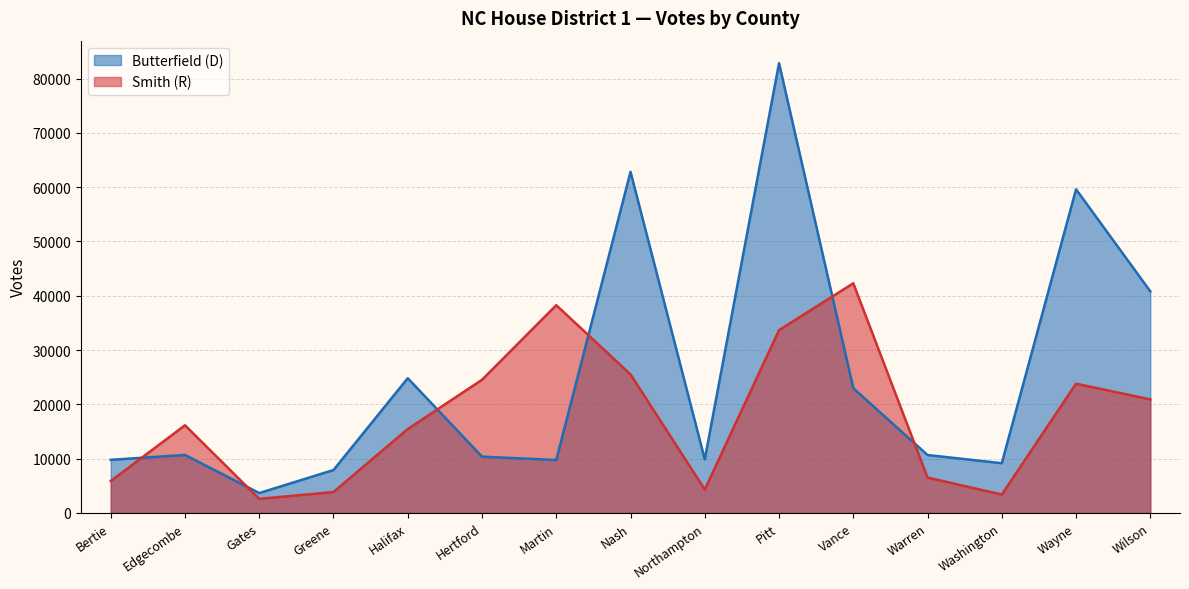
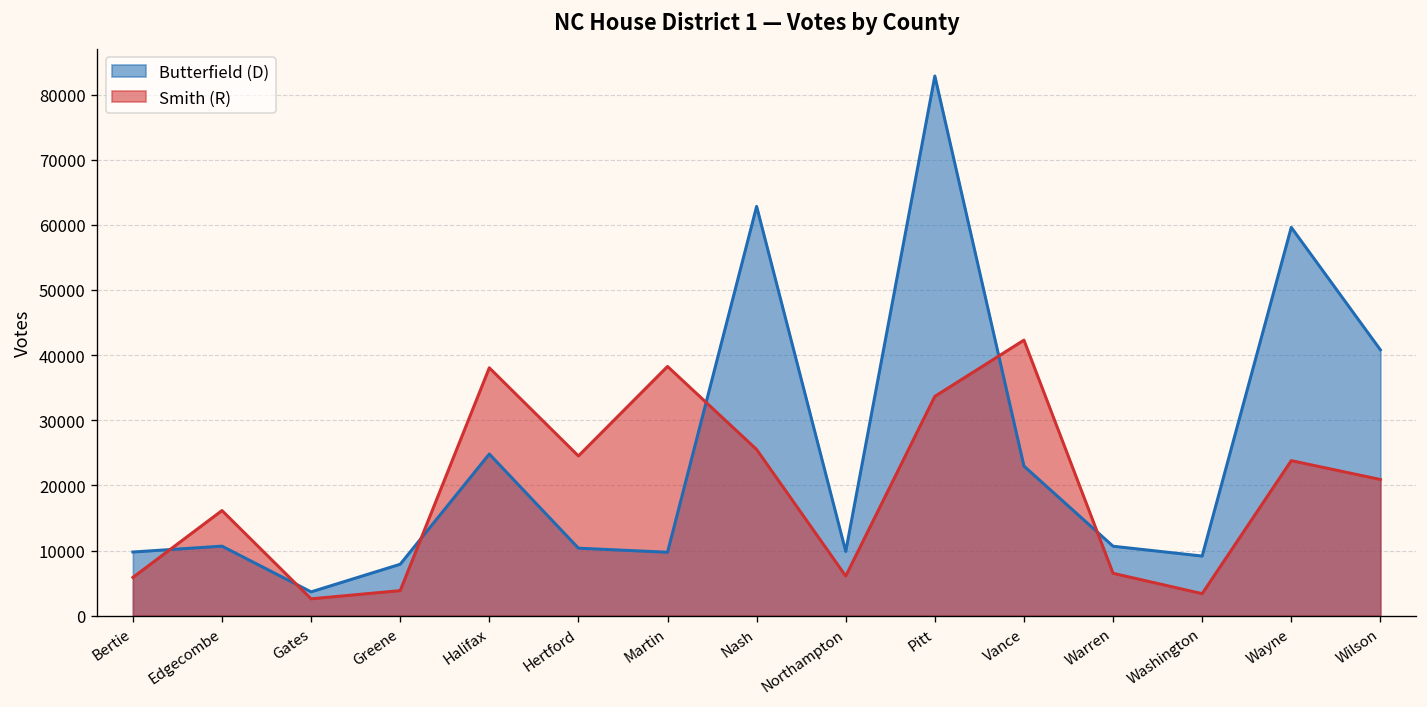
  {
    "Butterfield (D)": {
      "Bertie": 10000,
      "Edgecombe": 11000,
      "Gates": 4000,
      "Greene": 8000,
      "Halifax": 25000,
      "Hertford": 10000,
      "Martin": 10000,
      "Nash": 63000,
      "Northampton": 10000,
      "Pitt": 83000,
      "Vance": 23000,
      "Warren": 11000,
      "Washington": 9000,
      "Wayne": 60000,
      "Wilson": 41000
    },
    "Smith (R)": {
      "Bertie": 6000,
      "Edgecombe": 16000,
      "Gates": 3000,
      "Greene": 4000,
-     "Halifax": 15000,
+     "Halifax": 38000,
      "Hertford": 25000,
      "Martin": 38000,
      "Nash": 26000,
-     "Northampton": 4000,
+     "Northampton": 6000,
      "Pitt": 34000,
      "Vance": 42000,
      "Warren": 7000,
      "Washington": 3000,
      "Wayne": 24000,
      "Wilson": 21000
    }
  }
